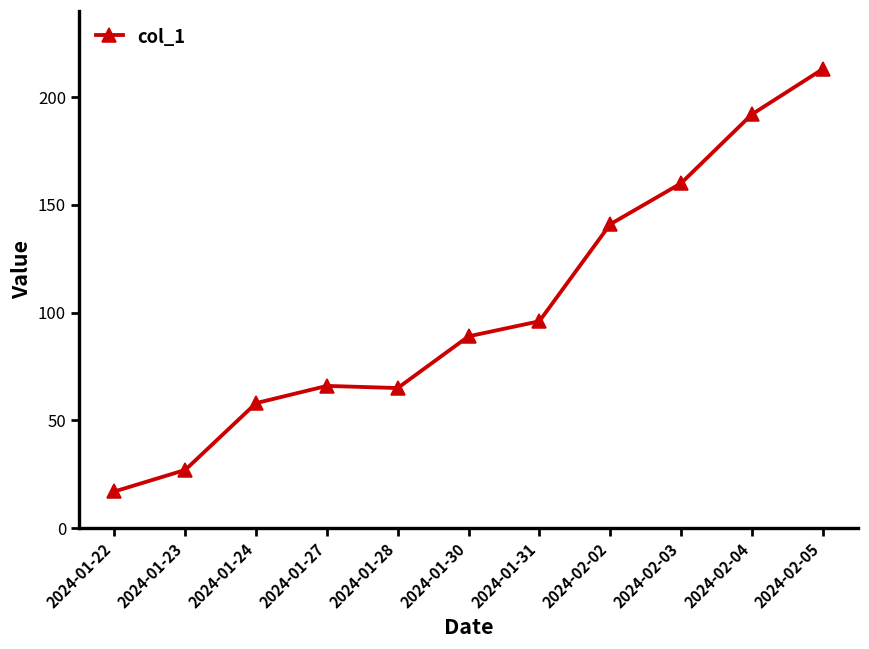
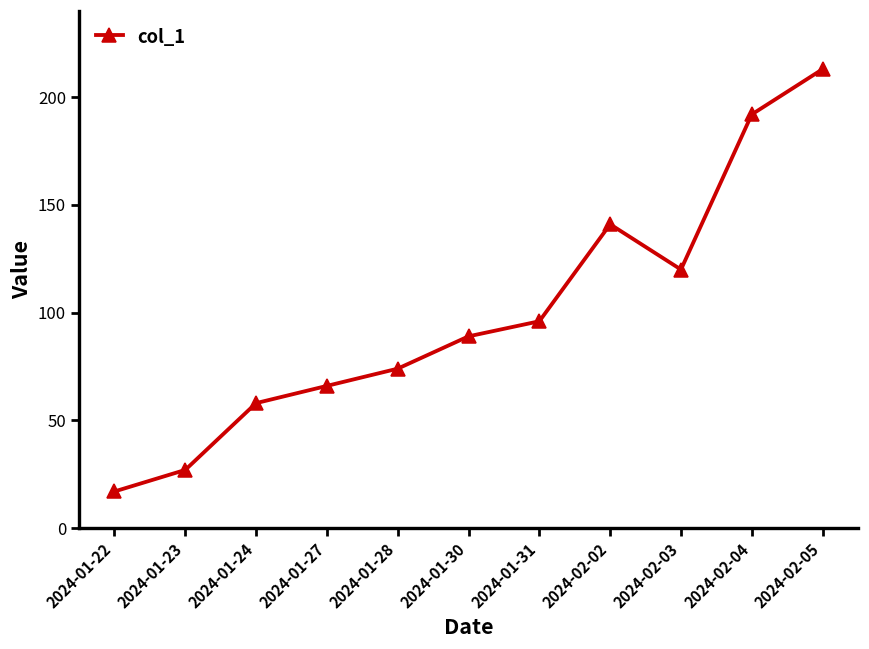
  {
    "2024-01-22": 17,
    "2024-01-23": 27,
    "2024-01-24": 58,
    "2024-01-27": 66,
-   "2024-01-28": 65,
+   "2024-01-28": 74,
    "2024-01-30": 89,
    "2024-01-31": 96,
    "2024-02-02": 141,
-   "2024-02-03": 160,
+   "2024-02-03": 120,
    "2024-02-04": 192,
    "2024-02-05": 213
  }
